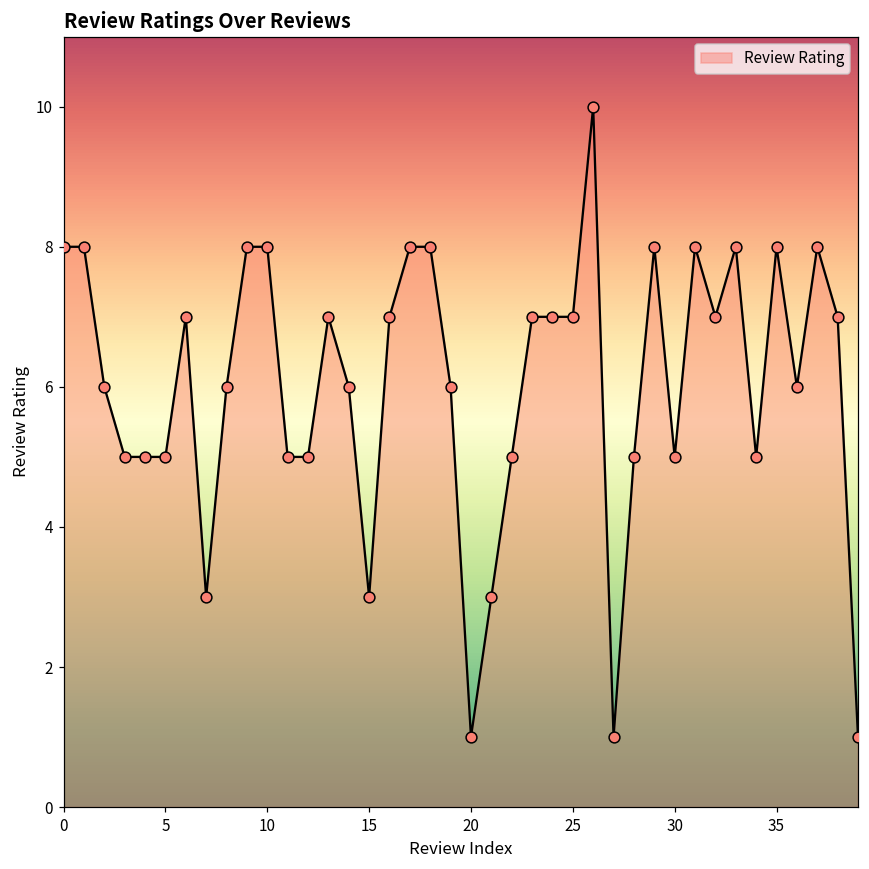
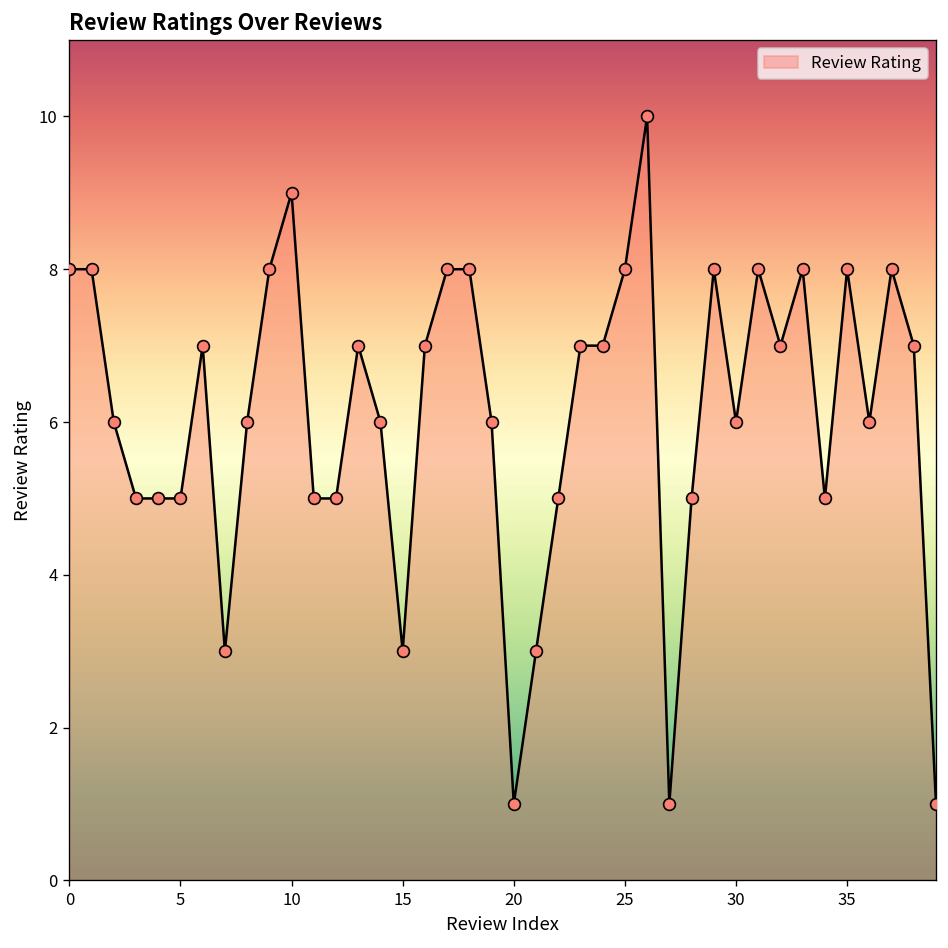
  {
    "0": 8,
    "5": 5,
-   "10": 8,
+   "10": 9,
    "15": 3,
    "20": 1,
-   "25": 7,
-   "30": 5,
+   "25": 8,
+   "30": 6,
    "35": 8
  }
